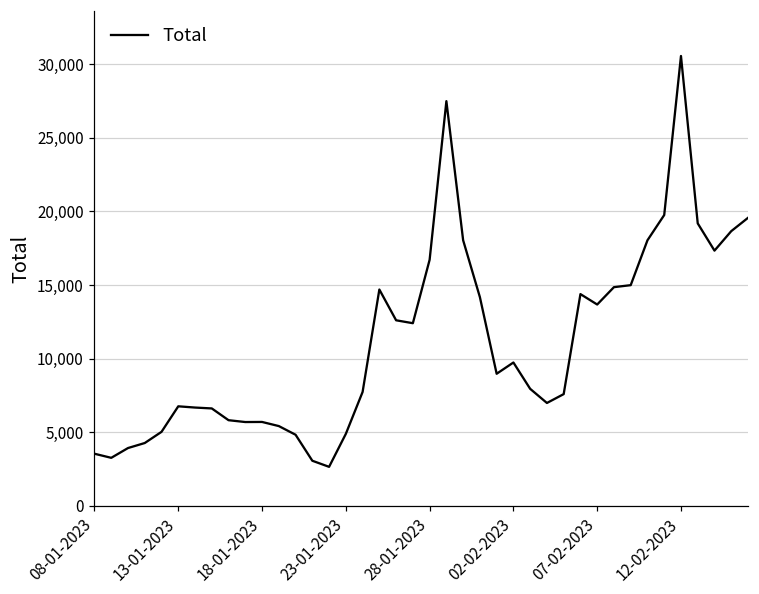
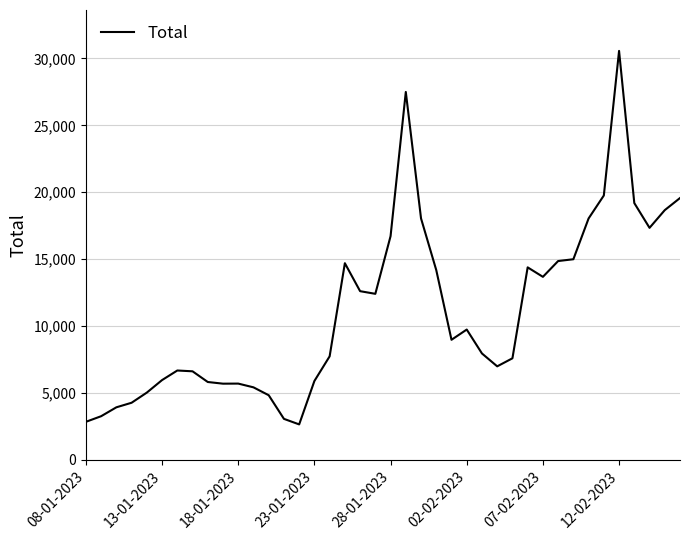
  {
-   "08-01-2023": "3,500",
-   "13-01-2023": "6,800",
+   "08-01-2023": "2,800",
+   "13-01-2023": "6,000",
    "18-01-2023": "5,700",
-   "23-01-2023": "4,900",
+   "23-01-2023": "5,900",
    "28-01-2023": "16,700",
    "02-02-2023": "9,700",
    "07-02-2023": "13,700",
    "12-02-2023": "30,600"
  }
